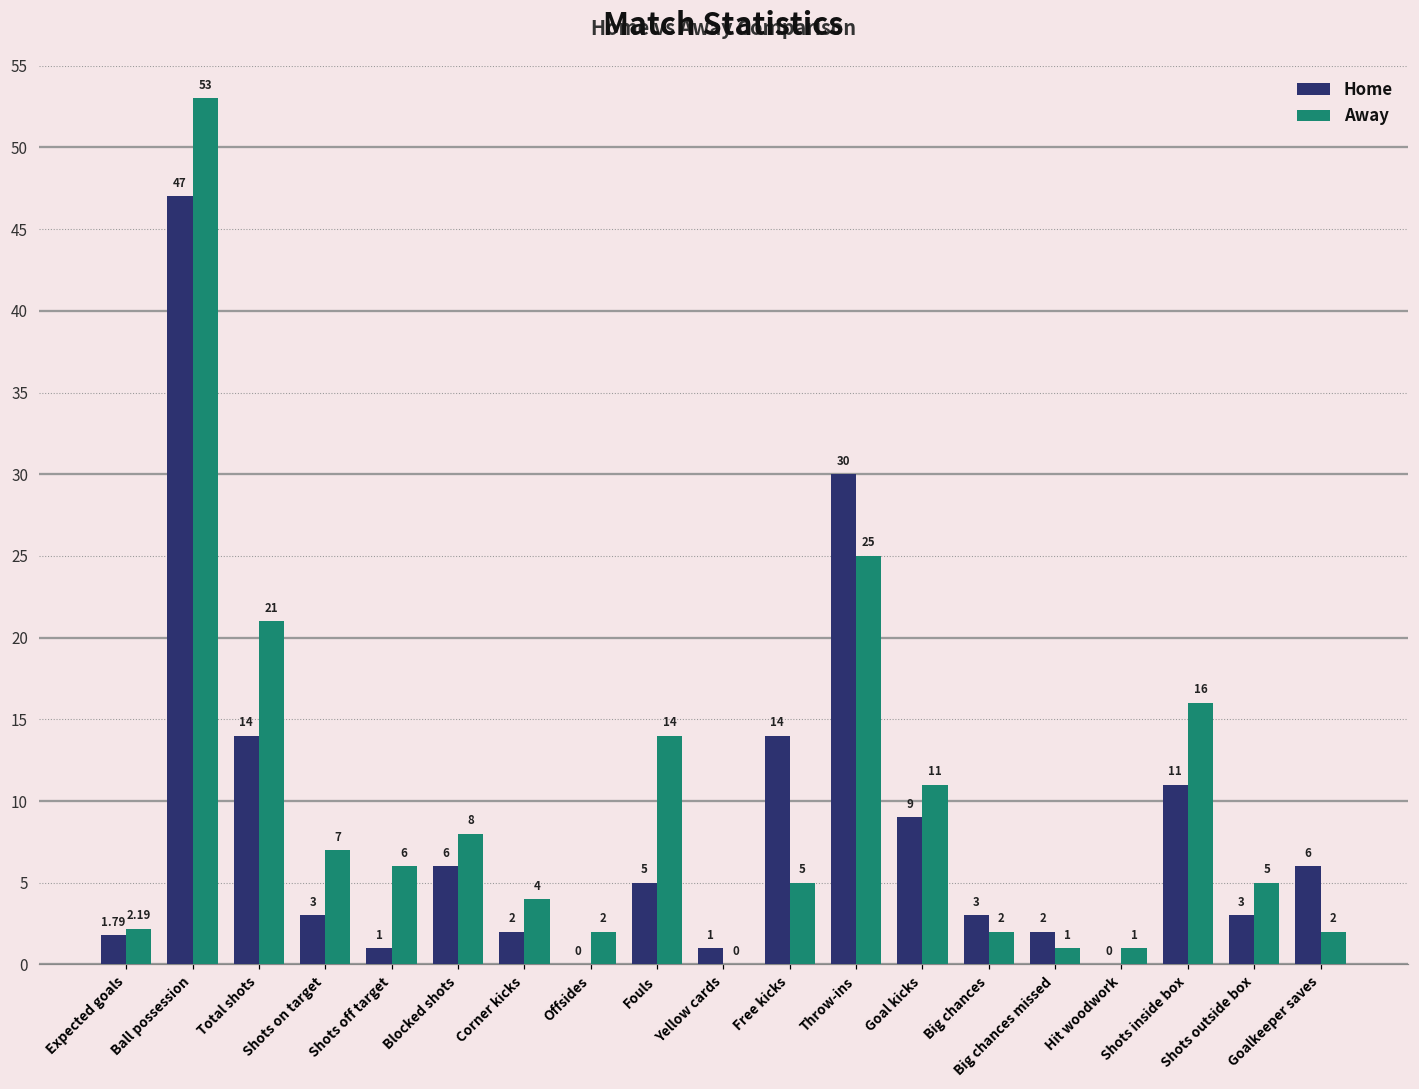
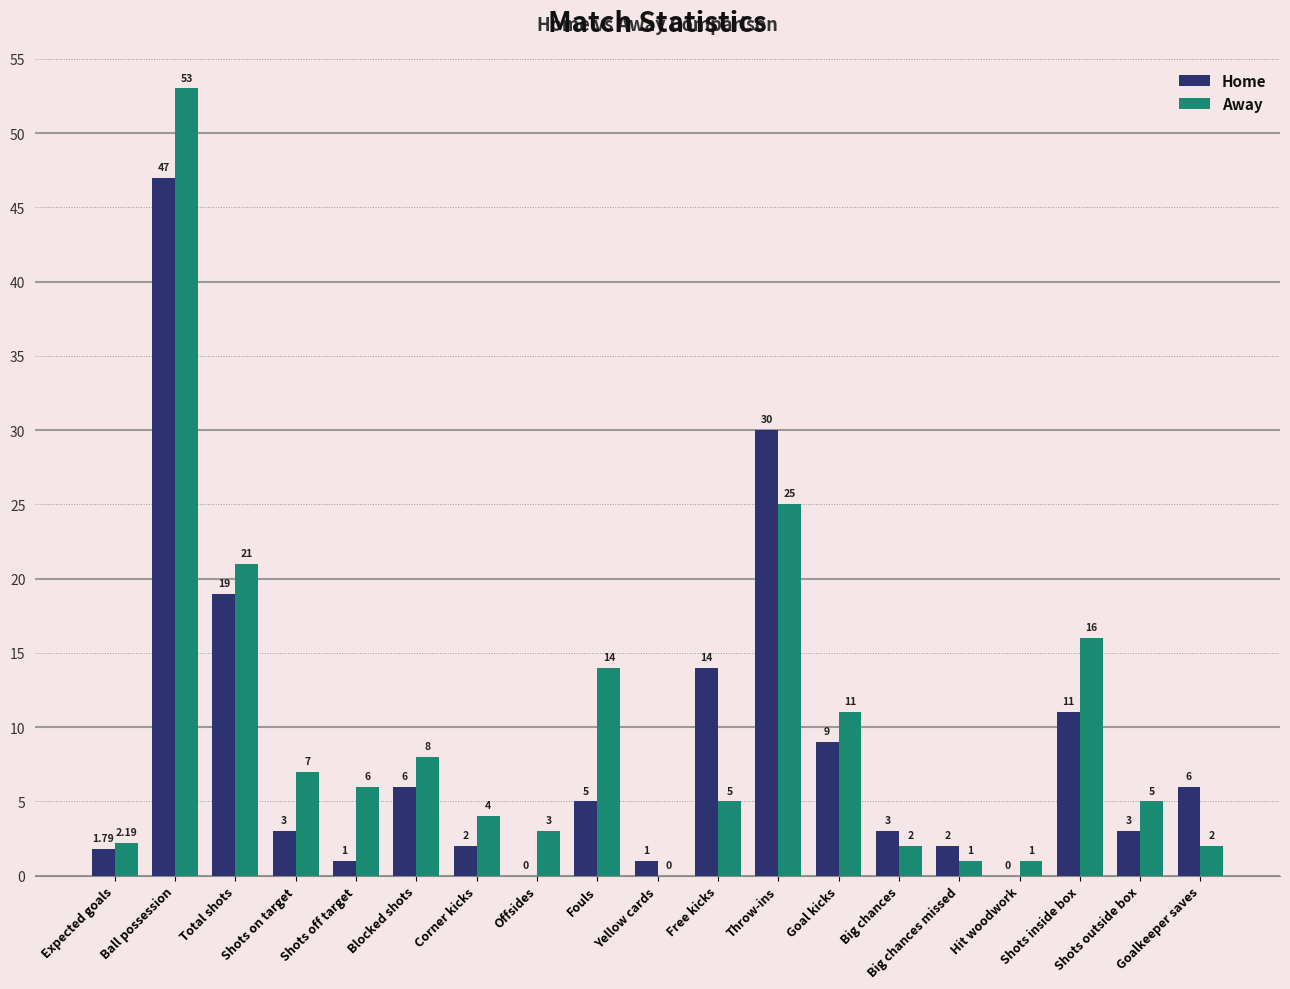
  {
    "Home": {
      "Expected goals": 1.79,
      "Ball possession": 47,
-     "Total shots": 14,
+     "Total shots": 19,
      "Shots on target": 3,
      "Shots off target": 1,
      "Blocked shots": 6,
      "Corner kicks": 2,
      "Offsides": 0,
      "Fouls": 5,
      "Yellow cards": 1,
      "Free kicks": 14,
      "Throw-ins": 30,
      "Goal kicks": 9,
      "Big chances": 3,
      "Big chances missed": 2,
      "Hit woodwork": 0,
      "Shots inside box": 11,
      "Shots outside box": 3,
      "Goalkeeper saves": 6
    },
    "Away": {
      "Expected goals": 2.19,
      "Ball possession": 53,
      "Total shots": 21,
      "Shots on target": 7,
      "Shots off target": 6,
      "Blocked shots": 8,
      "Corner kicks": 4,
-     "Offsides": 2,
+     "Offsides": 3,
      "Fouls": 14,
      "Yellow cards": 0,
      "Free kicks": 5,
      "Throw-ins": 25,
      "Goal kicks": 11,
      "Big chances": 2,
      "Big chances missed": 1,
      "Hit woodwork": 1,
      "Shots inside box": 16,
      "Shots outside box": 5,
      "Goalkeeper saves": 2
    }
  }
